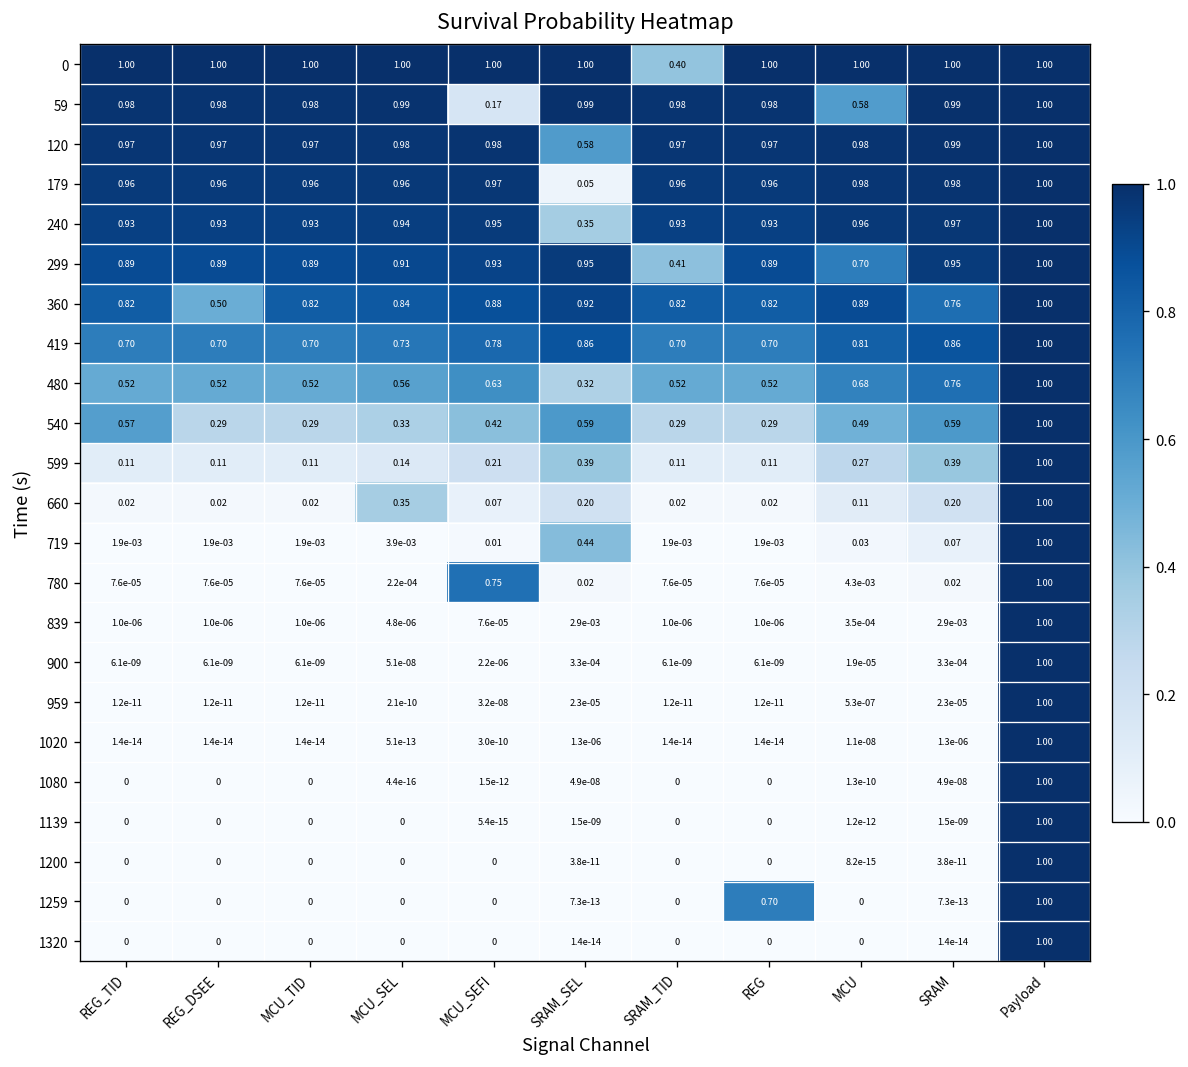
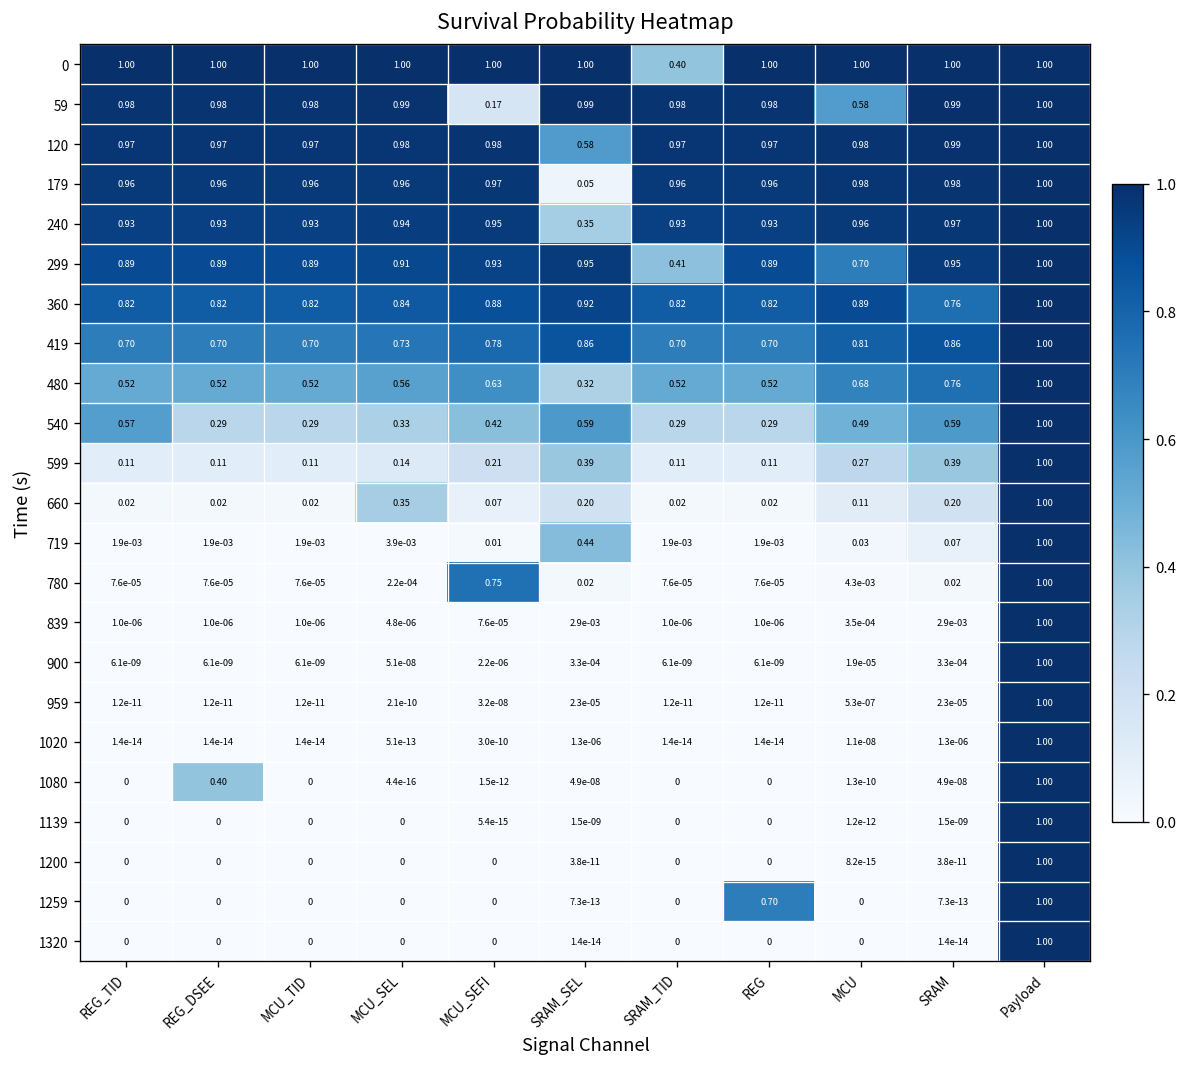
  {
    "360": {
      "REG_TID": "0.82",
-     "REG_DSEE": "0.50",
+     "REG_DSEE": "0.82",
      "MCU_TID": "0.82",
      "MCU_SEL": "0.84",
      "MCU_SEFI": "0.88",
      "SRAM_SEL": "0.92",
      "SRAM_TID": "0.82",
      "REG": "0.82",
      "MCU": "0.89",
      "SRAM": "0.76",
      "Payload": "1.00"
    },
    "1080": {
      "REG_TID": "0",
-     "REG_DSEE": "0",
+     "REG_DSEE": "0.40",
      "MCU_TID": "0",
      "MCU_SEL": "4.4e-16",
      "MCU_SEFI": "1.5e-12",
      "SRAM_SEL": "4.9e-08",
      "SRAM_TID": "0",
      "REG": "0",
      "MCU": "1.3e-10",
      "SRAM": "4.9e-08",
      "Payload": "1.00"
    }
  }
